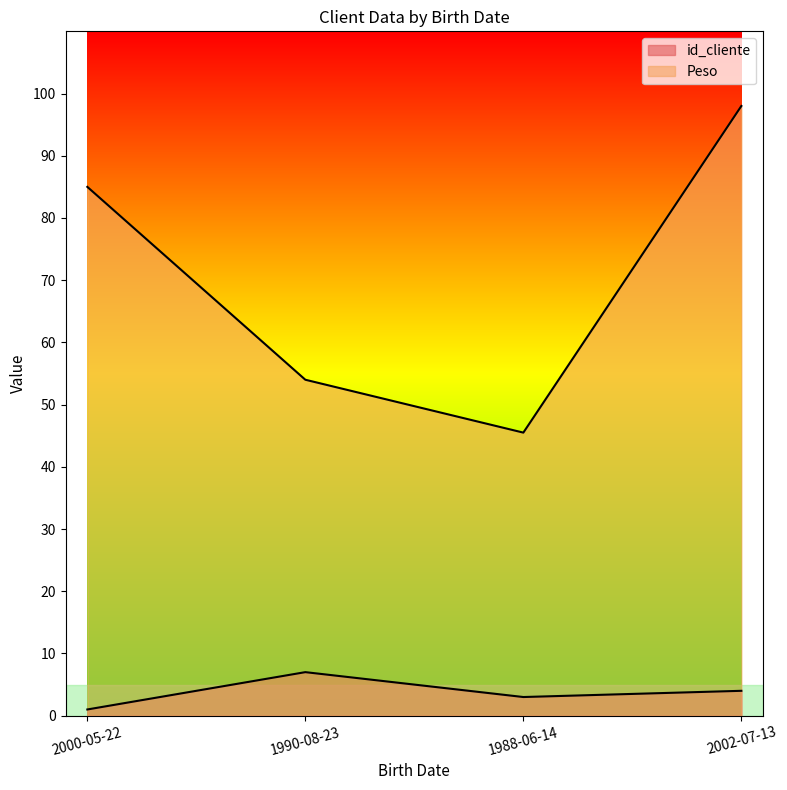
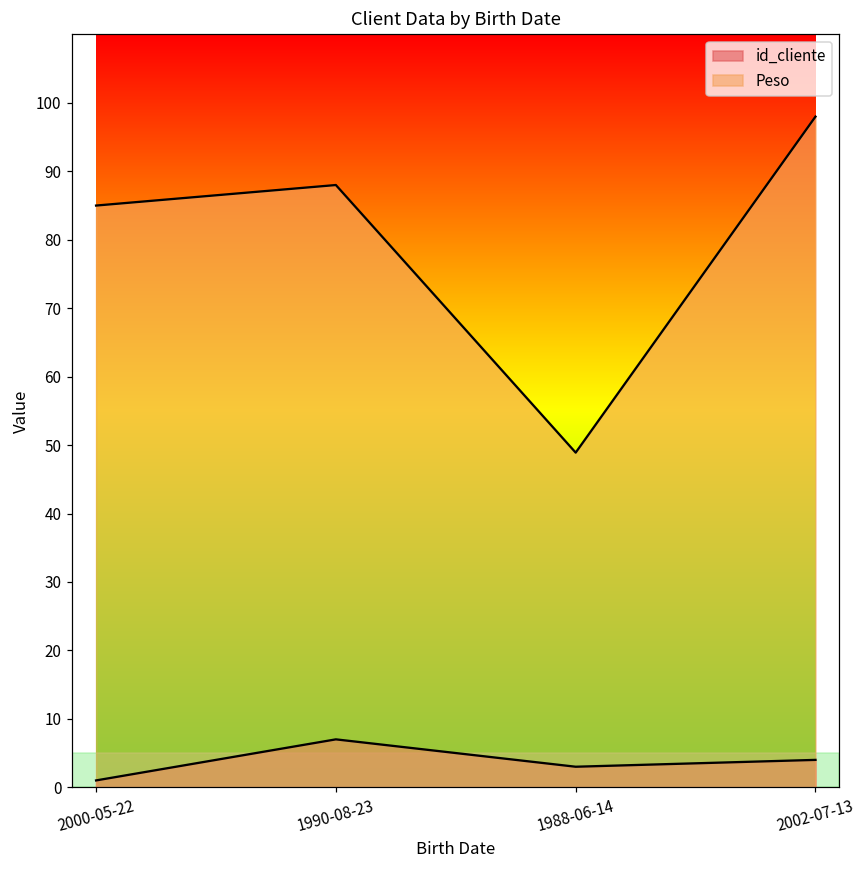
  {
    "id_cliente": {
      "1990-08-23": 7
    },
    "Peso": {
      "2000-05-22": 85,
-     "1990-08-23": 54,
-     "1988-06-14": 46,
+     "1990-08-23": 88,
+     "1988-06-14": 49,
      "2002-07-13": 98
    }
  }
